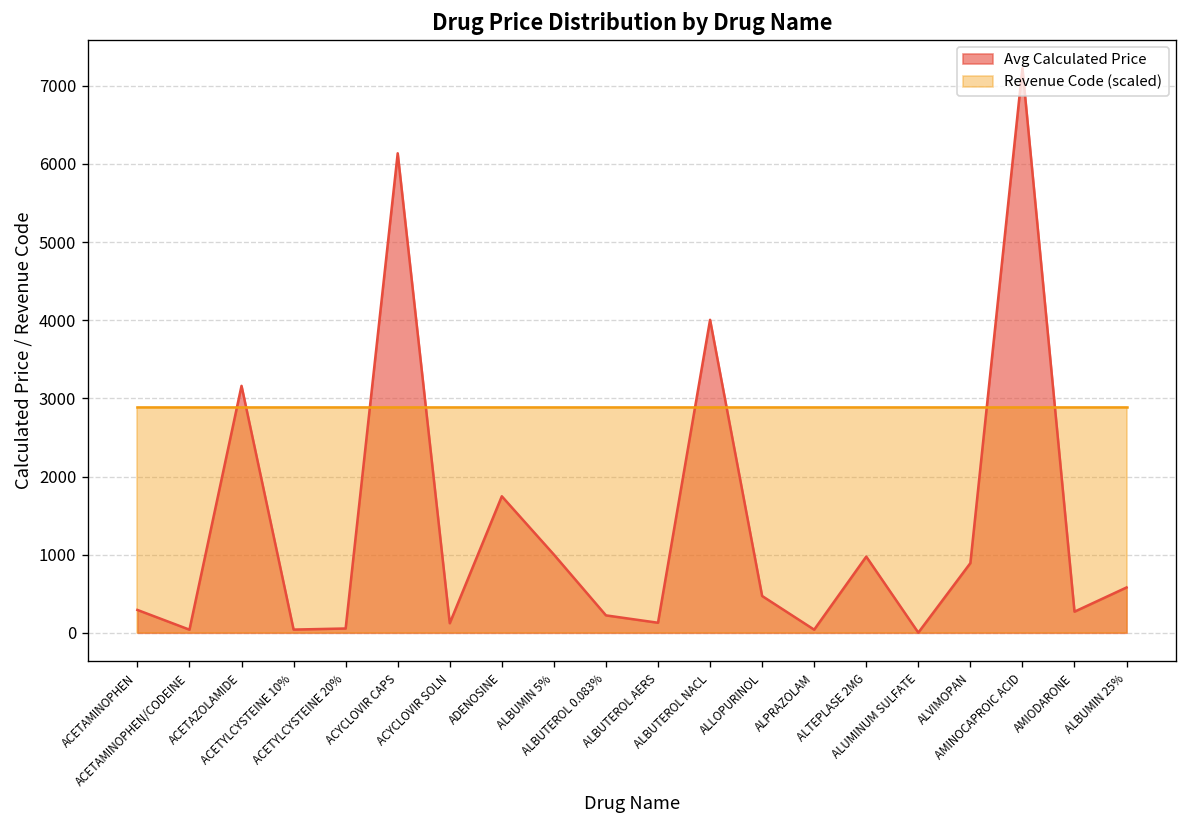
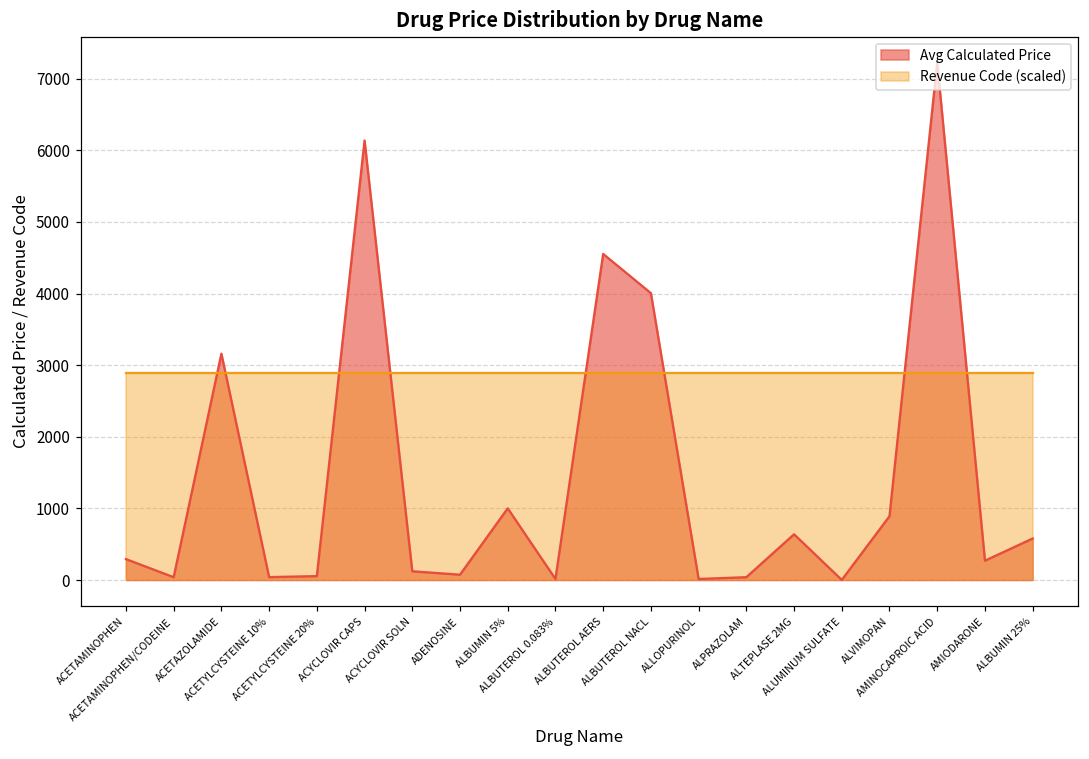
  {
    "Avg Calculated Price": {
      "ACETAMINOPHEN": 300,
      "ACETAMINOPHEN/CODEINE": 0,
      "ACETAZOLAMIDE": 3200,
      "ACETYLCYSTEINE 10%": 0,
      "ACETYLCYSTEINE 20%": 100,
      "ACYCLOVIR CAPS": 6100,
      "ACYCLOVIR SOLN": 100,
-     "ADENOSINE": 1700,
+     "ADENOSINE": 100,
      "ALBUMIN 5%": 1000,
-     "ALBUTEROL 0.083%": 200,
-     "ALBUTEROL AERS": 100,
+     "ALBUTEROL 0.083%": 0,
+     "ALBUTEROL AERS": 4600,
      "ALBUTEROL NACL": 4000,
-     "ALLOPURINOL": 500,
+     "ALLOPURINOL": 0,
      "ALPRAZOLAM": 0,
-     "ALTEPLASE 2MG": 1000,
+     "ALTEPLASE 2MG": 600,
      "ALUMINUM SULFATE": 0,
      "ALVIMOPAN": 900,
      "AMIODARONE": 300,
      "ALBUMIN 25%": 600
    },
    "Revenue Code (scaled)": {
      "ACETAMINOPHEN": 2900,
      "ACETAMINOPHEN/CODEINE": 2900,
      "ACETAZOLAMIDE": 2900,
      "ACETYLCYSTEINE 10%": 2900,
      "ACETYLCYSTEINE 20%": 2900,
      "ACYCLOVIR CAPS": 2900,
      "ACYCLOVIR SOLN": 2900,
      "ADENOSINE": 2900,
      "ALBUMIN 5%": 2900,
      "ALBUTEROL 0.083%": 2900,
      "ALBUTEROL AERS": 2900,
      "ALBUTEROL NACL": 2900,
      "ALLOPURINOL": 2900,
      "ALPRAZOLAM": 2900,
      "ALTEPLASE 2MG": 2900,
      "ALUMINUM SULFATE": 2900,
      "ALVIMOPAN": 2900,
      "AMINOCAPROIC ACID": 2900,
      "AMIODARONE": 2900,
      "ALBUMIN 25%": 2900
    }
  }
